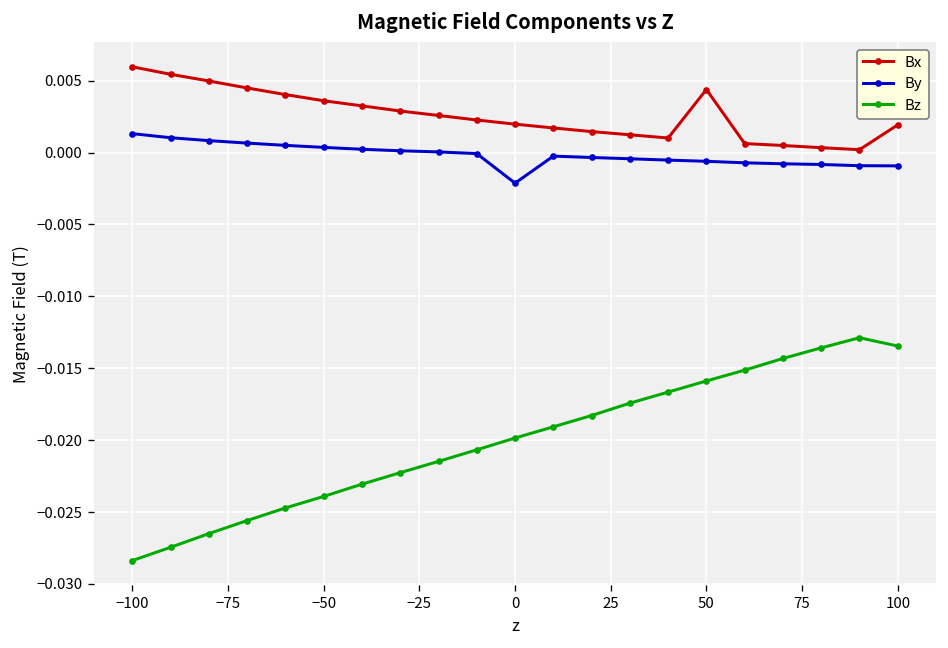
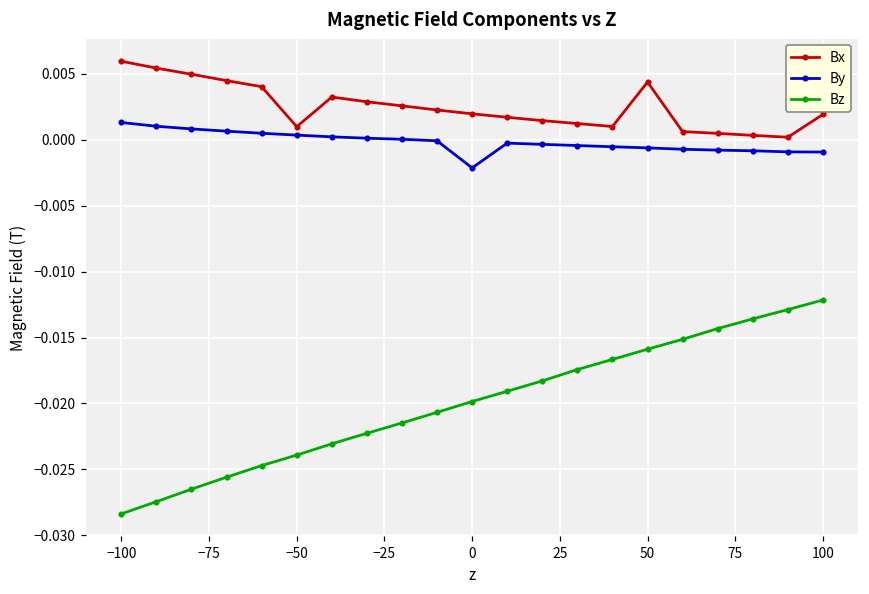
  {
    "Bx": {
      "−100": 0.0060,
-     "−50": 0.0036,
+     "−50": 0.0010,
      "0": 0.0020,
      "50": 0.0044,
      "100": 0.0019
    },
    "By": {
      "−100": 0.0013,
      "−50": 0.0004,
      "0": -0.0021,
      "50": -0.0006,
      "100": -0.0009
    },
    "Bz": {
      "−100": -0.0284,
      "−50": -0.0239,
      "0": -0.0199,
      "50": -0.0159,
-     "100": -0.0135
+     "100": -0.0122
    }
  }
